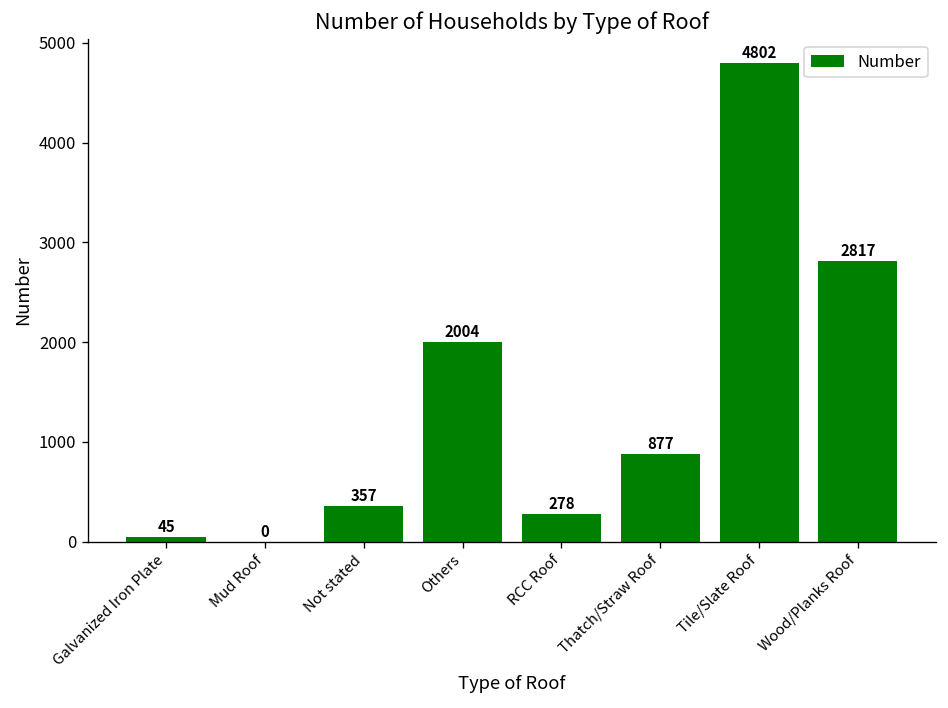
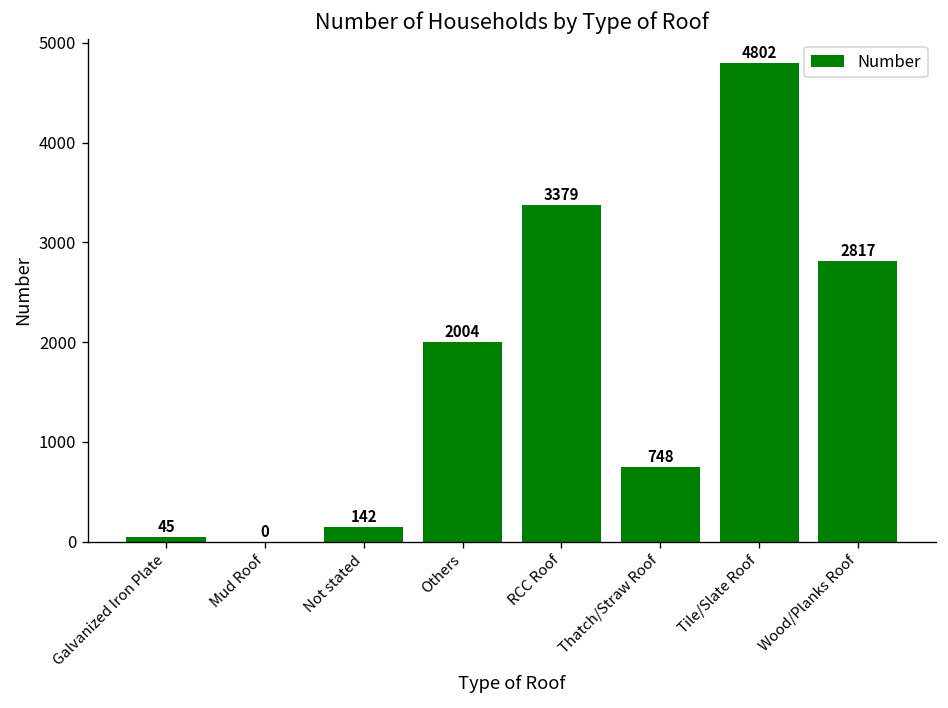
  {
    "Galvanized Iron Plate": 45,
    "Mud Roof": 0,
-   "Not stated": 357,
+   "Not stated": 142,
    "Others": 2004,
-   "RCC Roof": 278,
-   "Thatch/Straw Roof": 877,
+   "RCC Roof": 3379,
+   "Thatch/Straw Roof": 748,
    "Tile/Slate Roof": 4802,
    "Wood/Planks Roof": 2817
  }
